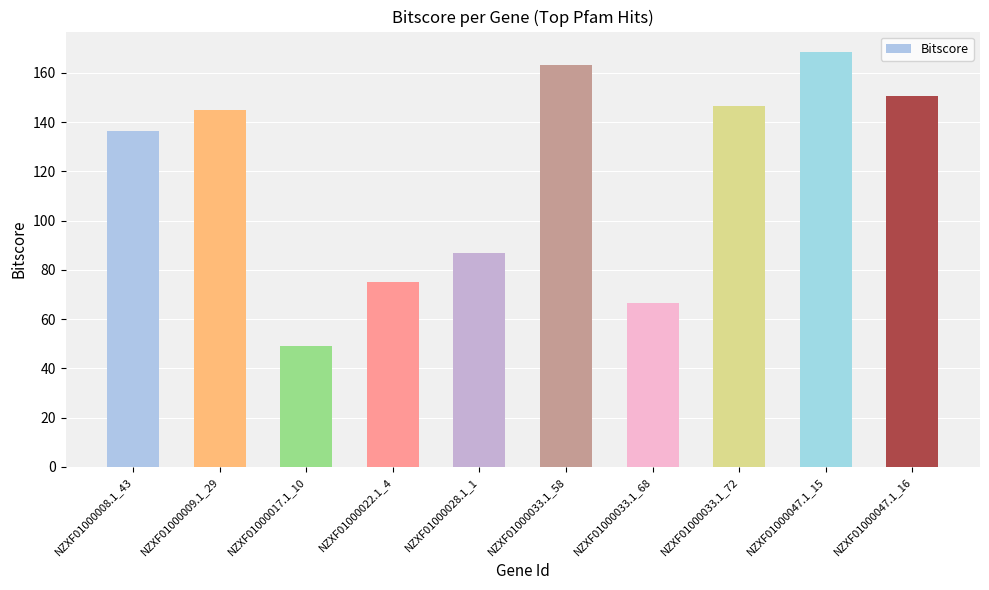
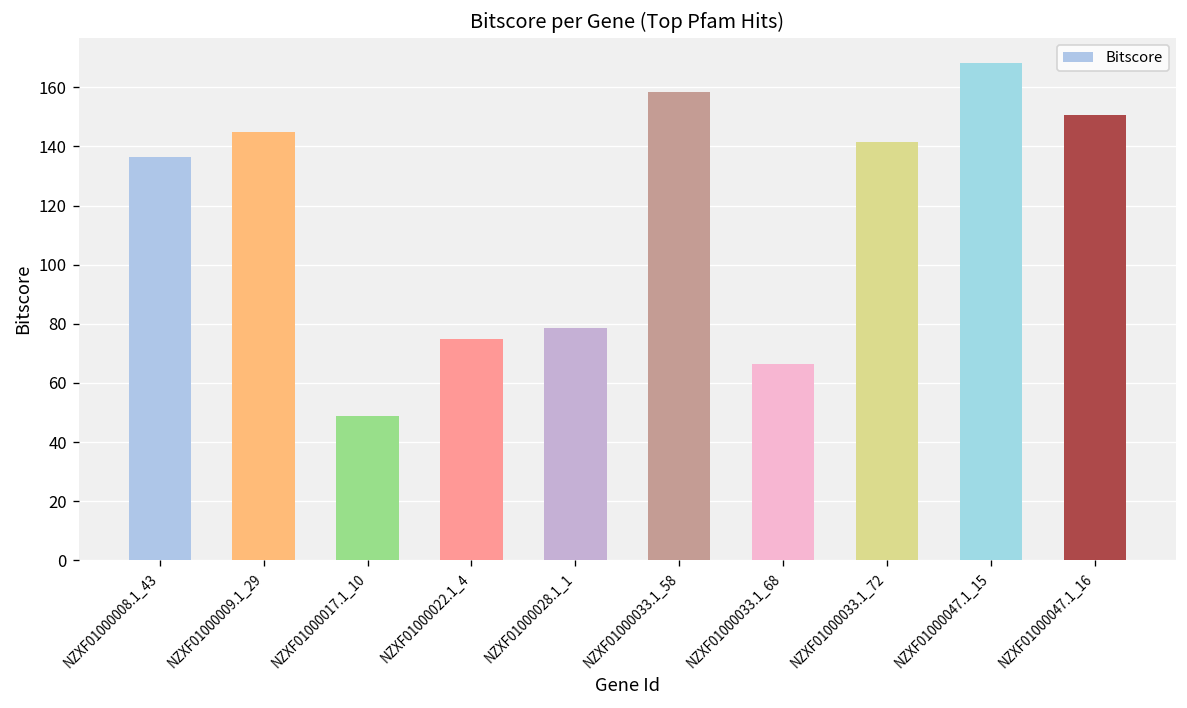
  {
    "NZXF01000008.1_43": 136,
    "NZXF01000009.1_29": 145,
    "NZXF01000017.1_10": 49,
    "NZXF01000022.1_4": 75,
-   "NZXF01000028.1_1": 87,
-   "NZXF01000033.1_58": 163,
+   "NZXF01000028.1_1": 79,
+   "NZXF01000033.1_58": 158,
    "NZXF01000033.1_68": 66,
-   "NZXF01000033.1_72": 147,
+   "NZXF01000033.1_72": 141,
    "NZXF01000047.1_15": 168,
    "NZXF01000047.1_16": 151
  }
